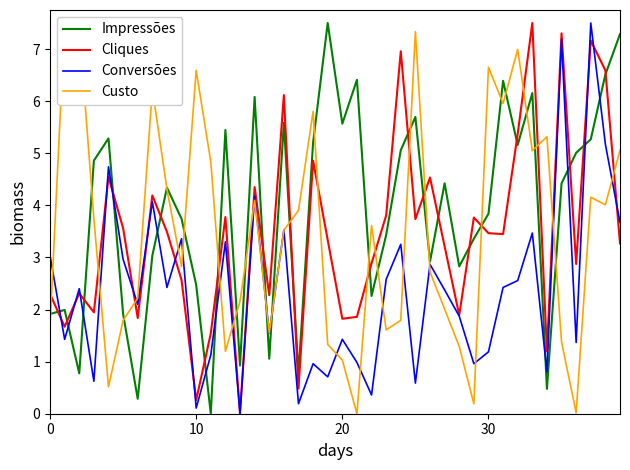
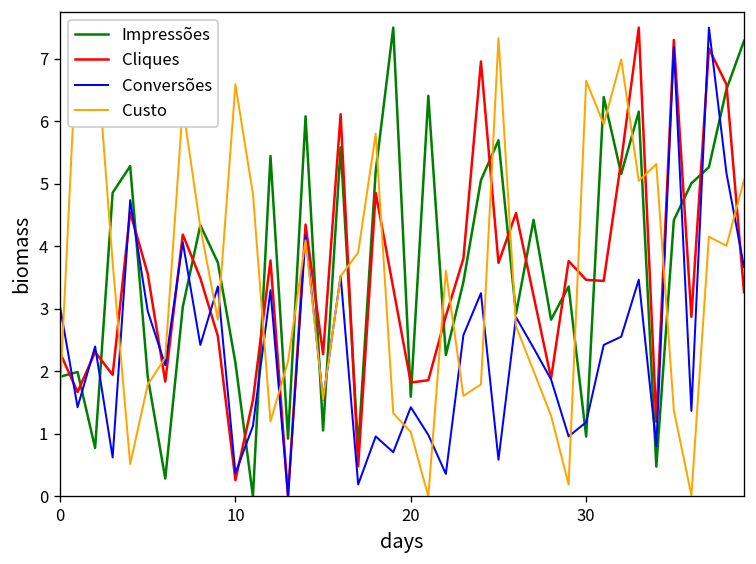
  {
    "Impressões": {
      "0": 1.9,
-     "10": 2.5,
-     "20": 5.6,
-     "30": 3.8
+     "10": 2.1,
+     "20": 1.6,
+     "30": 1.0
    },
    "Cliques": {
      "0": 2.3,
      "10": 0.3,
      "20": 1.8,
      "30": 3.5
    },
    "Conversões": {
      "0": 3.0,
-     "10": 0.1,
+     "10": 0.4,
      "20": 1.4,
      "30": 1.2
    },
    "Custo": {
      "0": 1.7,
      "10": 6.6,
      "20": 1.0,
      "30": 6.7
    }
  }
